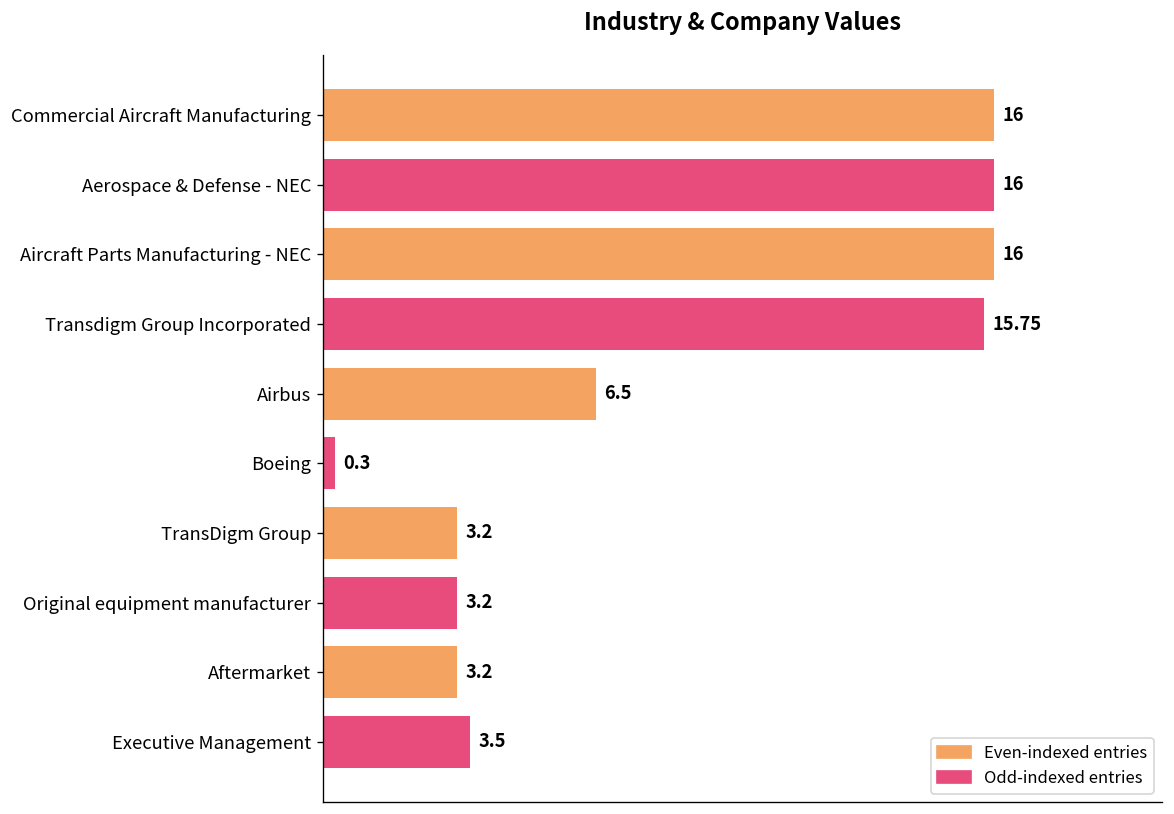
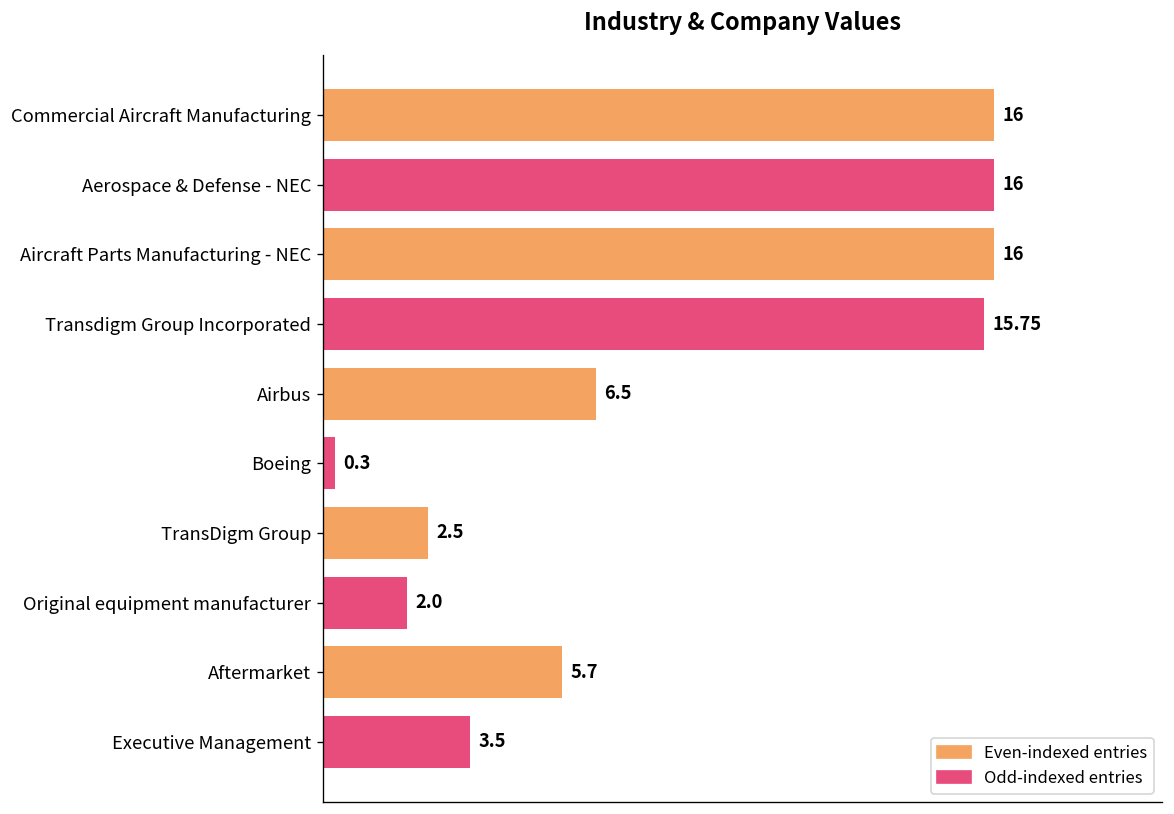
  {
    "Commercial Aircraft Manufacturing": 16,
    "Aerospace & Defense - NEC": 16,
    "Aircraft Parts Manufacturing - NEC": 16,
    "Transdigm Group Incorporated": 15.75,
    "Airbus": 6.5,
    "Boeing": 0.3,
-   "TransDigm Group": 3.2,
-   "Original equipment manufacturer": 3.2,
-   "Aftermarket": 3.2,
+   "TransDigm Group": 2.5,
+   "Original equipment manufacturer": 2.0,
+   "Aftermarket": 5.7,
    "Executive Management": 3.5
  }
